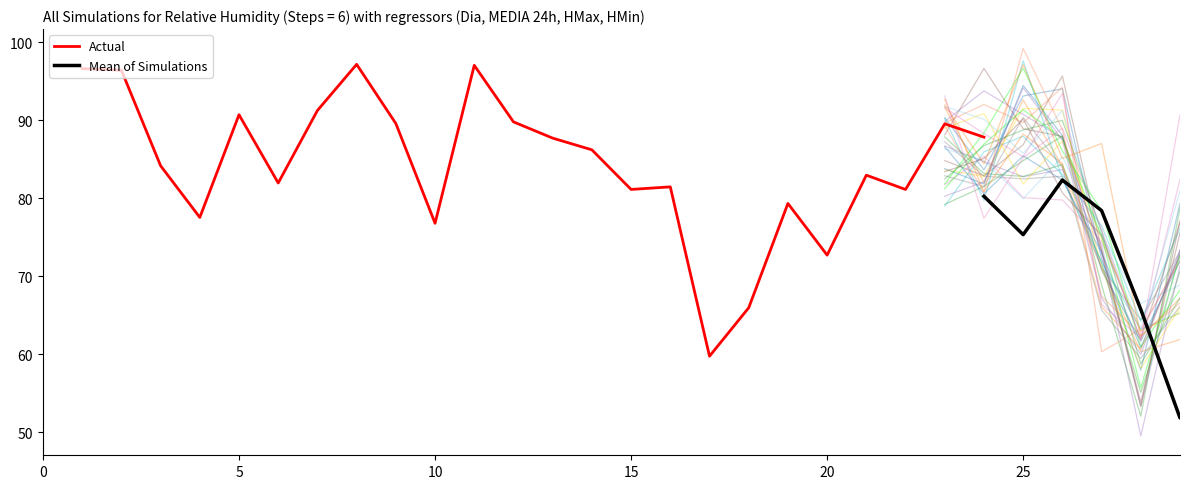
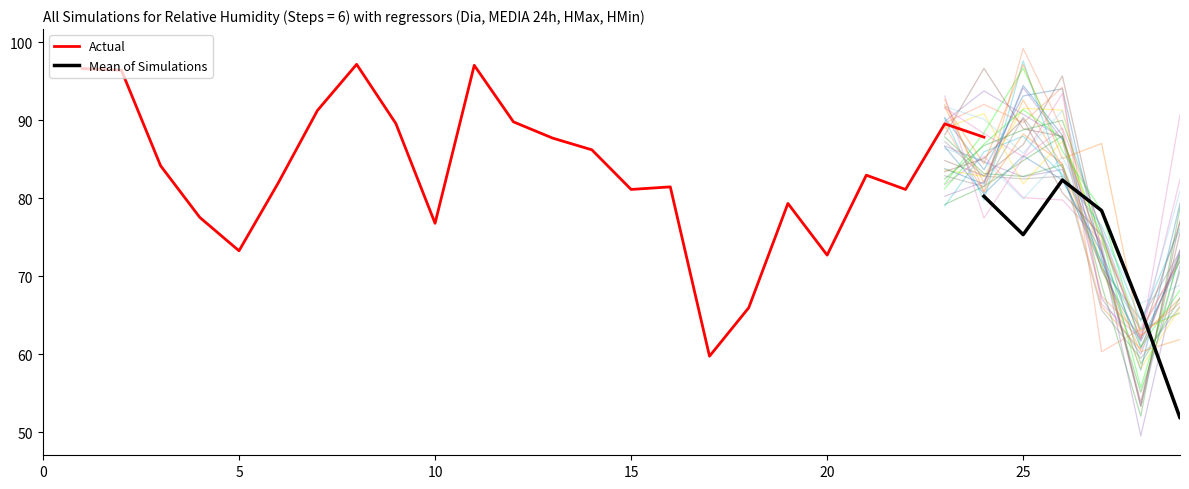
  {
    "Actual": {
-     "5": 91,
+     "5": 73,
      "10": 77,
      "15": 81,
      "20": 73
    },
    "Mean of Simulations": {
      "25": 75
    }
  }
